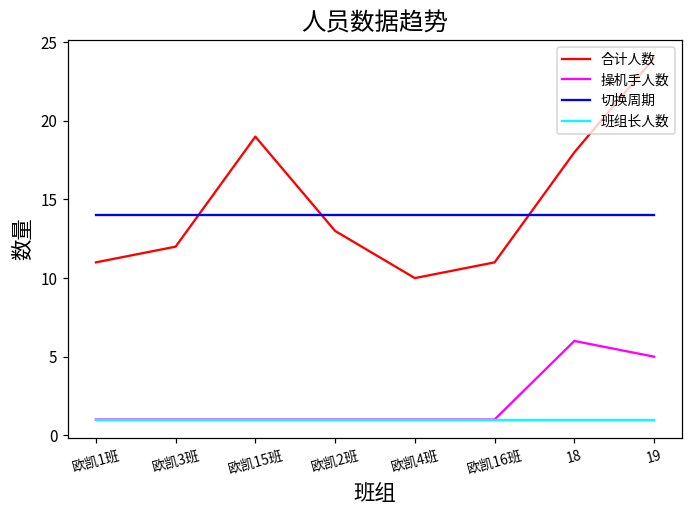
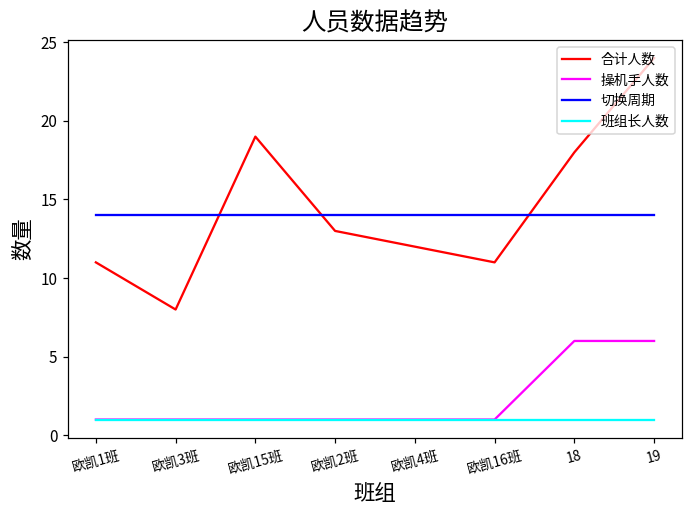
  {
    "合计人数": {
      "欧凯1班": 11,
-     "欧凯3班": 12,
+     "欧凯3班": 8,
      "欧凯15班": 19,
      "欧凯2班": 13,
-     "欧凯4班": 10,
+     "欧凯4班": 12,
      "欧凯16班": 11,
      "18": 18
    },
    "操机手人数": {
      "18": 6,
-     "19": 5
+     "19": 6
    },
    "切换周期": {
      "欧凯1班": 14,
      "欧凯3班": 14,
      "欧凯15班": 14,
      "欧凯2班": 14,
      "欧凯4班": 14,
      "欧凯16班": 14,
      "18": 14,
      "19": 14
    },
    "班组长人数": {
      "18": 1,
      "19": 1
    }
  }
